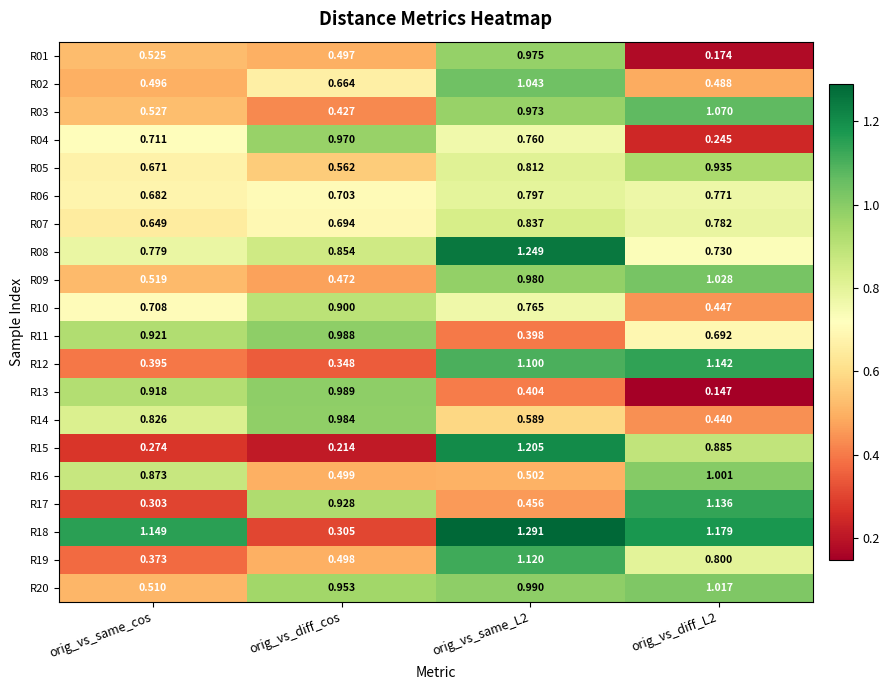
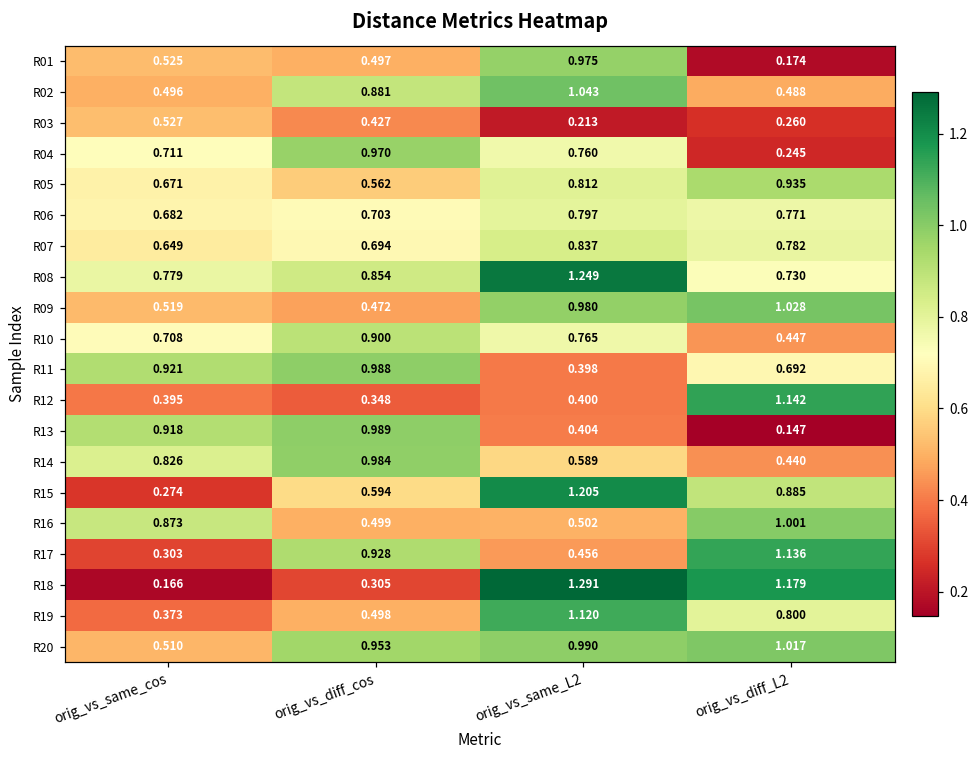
  {
    "R01": {
      "orig_vs_same_cos": 0.525,
      "orig_vs_diff_cos": 0.497,
      "orig_vs_same_L2": 0.975,
      "orig_vs_diff_L2": 0.174
    },
    "R02": {
      "orig_vs_same_cos": 0.496,
-     "orig_vs_diff_cos": 0.664,
+     "orig_vs_diff_cos": 0.881,
      "orig_vs_same_L2": 1.043,
      "orig_vs_diff_L2": 0.488
    },
    "R03": {
      "orig_vs_same_cos": 0.527,
      "orig_vs_diff_cos": 0.427,
-     "orig_vs_same_L2": 0.973,
-     "orig_vs_diff_L2": 1.070
+     "orig_vs_same_L2": 0.213,
+     "orig_vs_diff_L2": 0.260
    },
    "R04": {
      "orig_vs_same_cos": 0.711,
      "orig_vs_diff_cos": 0.970,
      "orig_vs_same_L2": 0.760,
      "orig_vs_diff_L2": 0.245
    },
    "R05": {
      "orig_vs_same_cos": 0.671,
      "orig_vs_diff_cos": 0.562,
      "orig_vs_same_L2": 0.812,
      "orig_vs_diff_L2": 0.935
    },
    "R06": {
      "orig_vs_same_cos": 0.682,
      "orig_vs_diff_cos": 0.703,
      "orig_vs_same_L2": 0.797,
      "orig_vs_diff_L2": 0.771
    },
    "R07": {
      "orig_vs_same_cos": 0.649,
      "orig_vs_diff_cos": 0.694,
      "orig_vs_same_L2": 0.837,
      "orig_vs_diff_L2": 0.782
    },
    "R08": {
      "orig_vs_same_cos": 0.779,
      "orig_vs_diff_cos": 0.854,
      "orig_vs_same_L2": 1.249,
      "orig_vs_diff_L2": 0.730
    },
    "R09": {
      "orig_vs_same_cos": 0.519,
      "orig_vs_diff_cos": 0.472,
      "orig_vs_same_L2": 0.980,
      "orig_vs_diff_L2": 1.028
    },
    "R10": {
      "orig_vs_same_cos": 0.708,
      "orig_vs_diff_cos": 0.900,
      "orig_vs_same_L2": 0.765,
      "orig_vs_diff_L2": 0.447
    },
    "R11": {
      "orig_vs_same_cos": 0.921,
      "orig_vs_diff_cos": 0.988,
      "orig_vs_same_L2": 0.398,
      "orig_vs_diff_L2": 0.692
    },
    "R12": {
      "orig_vs_same_cos": 0.395,
      "orig_vs_diff_cos": 0.348,
-     "orig_vs_same_L2": 1.100,
+     "orig_vs_same_L2": 0.400,
      "orig_vs_diff_L2": 1.142
    },
    "R13": {
      "orig_vs_same_cos": 0.918,
      "orig_vs_diff_cos": 0.989,
      "orig_vs_same_L2": 0.404,
      "orig_vs_diff_L2": 0.147
    },
    "R14": {
      "orig_vs_same_cos": 0.826,
      "orig_vs_diff_cos": 0.984,
      "orig_vs_same_L2": 0.589,
      "orig_vs_diff_L2": 0.440
    },
    "R15": {
      "orig_vs_same_cos": 0.274,
-     "orig_vs_diff_cos": 0.214,
+     "orig_vs_diff_cos": 0.594,
      "orig_vs_same_L2": 1.205,
      "orig_vs_diff_L2": 0.885
    },
    "R16": {
      "orig_vs_same_cos": 0.873,
      "orig_vs_diff_cos": 0.499,
      "orig_vs_same_L2": 0.502,
      "orig_vs_diff_L2": 1.001
    },
    "R17": {
      "orig_vs_same_cos": 0.303,
      "orig_vs_diff_cos": 0.928,
      "orig_vs_same_L2": 0.456,
      "orig_vs_diff_L2": 1.136
    },
    "R18": {
-     "orig_vs_same_cos": 1.149,
+     "orig_vs_same_cos": 0.166,
      "orig_vs_diff_cos": 0.305,
      "orig_vs_same_L2": 1.291,
      "orig_vs_diff_L2": 1.179
    },
    "R19": {
      "orig_vs_same_cos": 0.373,
      "orig_vs_diff_cos": 0.498,
      "orig_vs_same_L2": 1.120,
      "orig_vs_diff_L2": 0.800
    },
    "R20": {
      "orig_vs_same_cos": 0.510,
      "orig_vs_diff_cos": 0.953,
      "orig_vs_same_L2": 0.990,
      "orig_vs_diff_L2": 1.017
    }
  }
